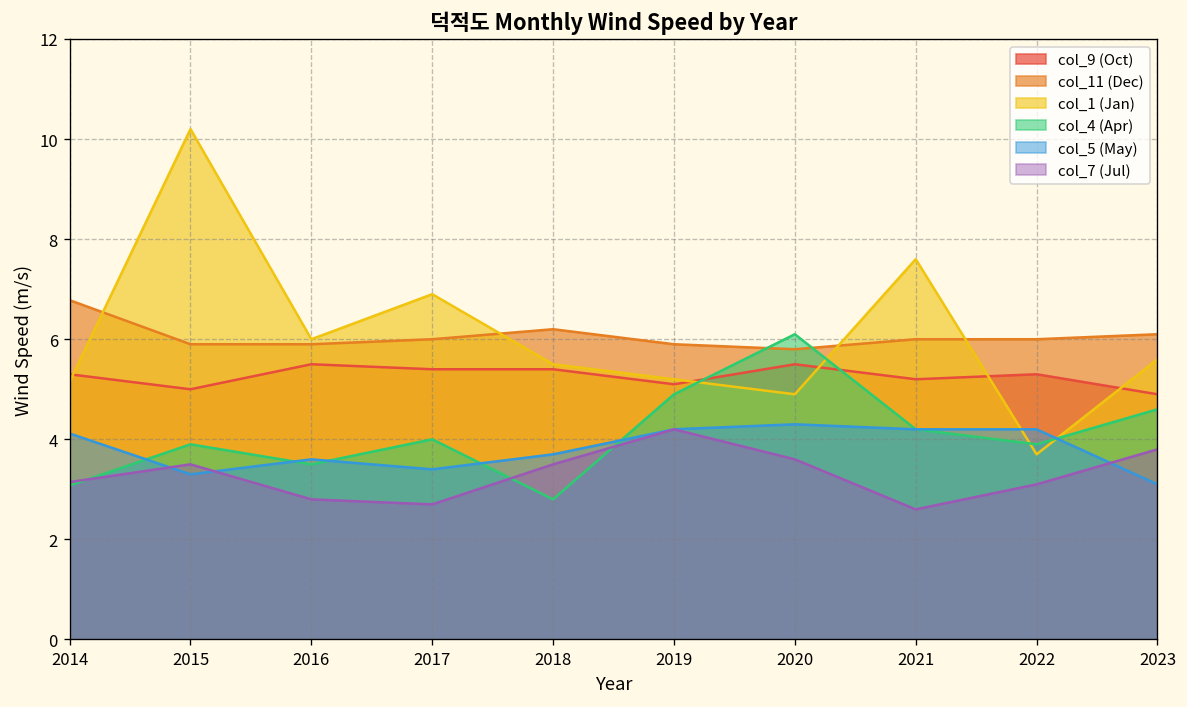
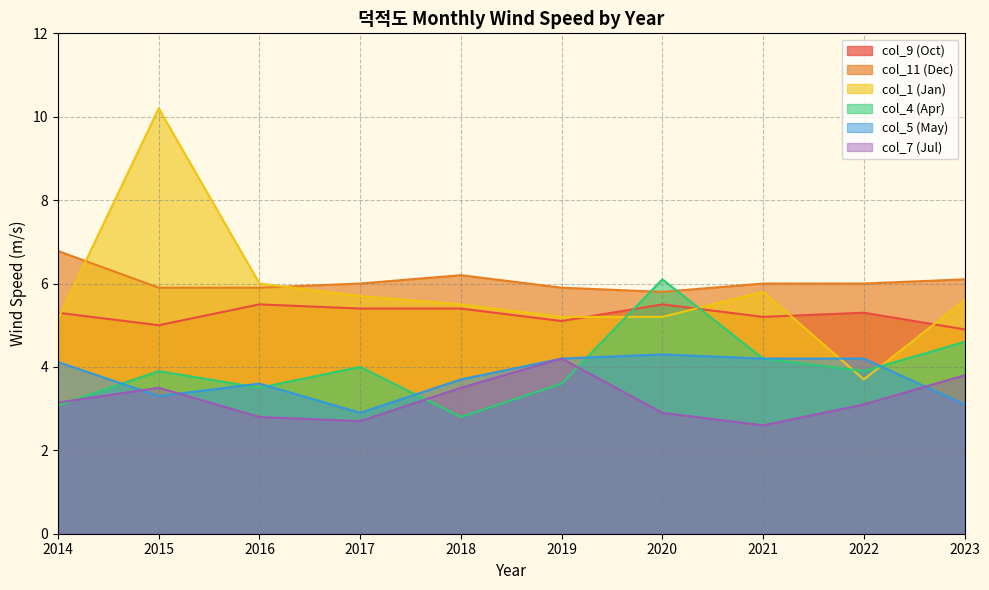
  {
    "col_1 (Jan)": {
      "2014": 5.2,
      "2015": 10.2,
      "2016": 6.0,
-     "2017": 6.9,
+     "2017": 5.7,
      "2018": 5.5,
      "2019": 5.2,
-     "2020": 4.9,
-     "2021": 7.6,
+     "2020": 5.2,
+     "2021": 5.8,
      "2022": 3.7,
      "2023": 5.6
    },
    "col_4 (Apr)": {
      "2014": 3.1,
      "2015": 3.9,
      "2016": 3.5,
      "2017": 4.0,
      "2018": 2.8,
-     "2019": 4.9,
+     "2019": 3.6,
      "2020": 6.1,
      "2022": 3.9,
      "2023": 4.6
    },
    "col_5 (May)": {
      "2014": 4.1,
      "2015": 3.3,
      "2016": 3.6,
-     "2017": 3.4,
+     "2017": 2.9,
      "2018": 3.7,
      "2020": 4.3,
      "2022": 4.2,
      "2023": 3.1
    },
    "col_7 (Jul)": {
      "2014": 3.1,
      "2015": 3.5,
      "2016": 2.8,
      "2017": 2.7,
      "2018": 3.5,
-     "2020": 3.6,
+     "2020": 2.9,
      "2021": 2.6,
      "2022": 3.1,
      "2023": 3.8
    }
  }
